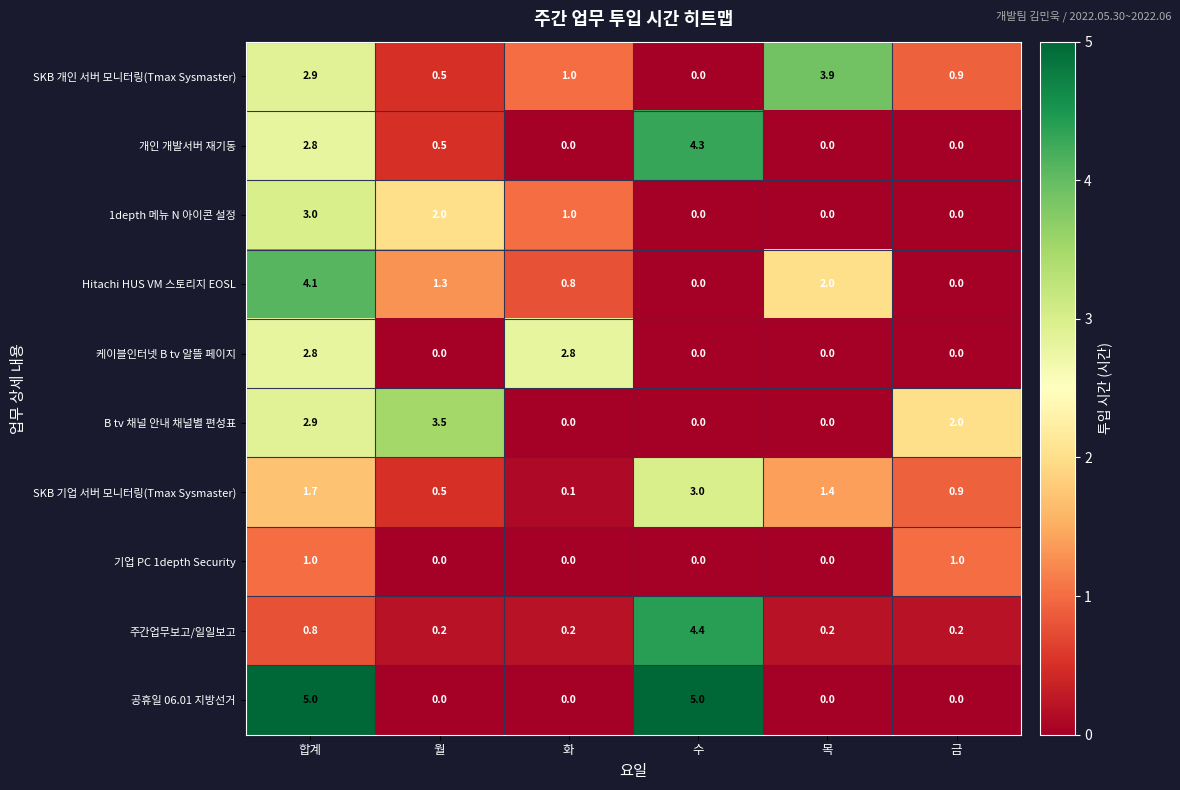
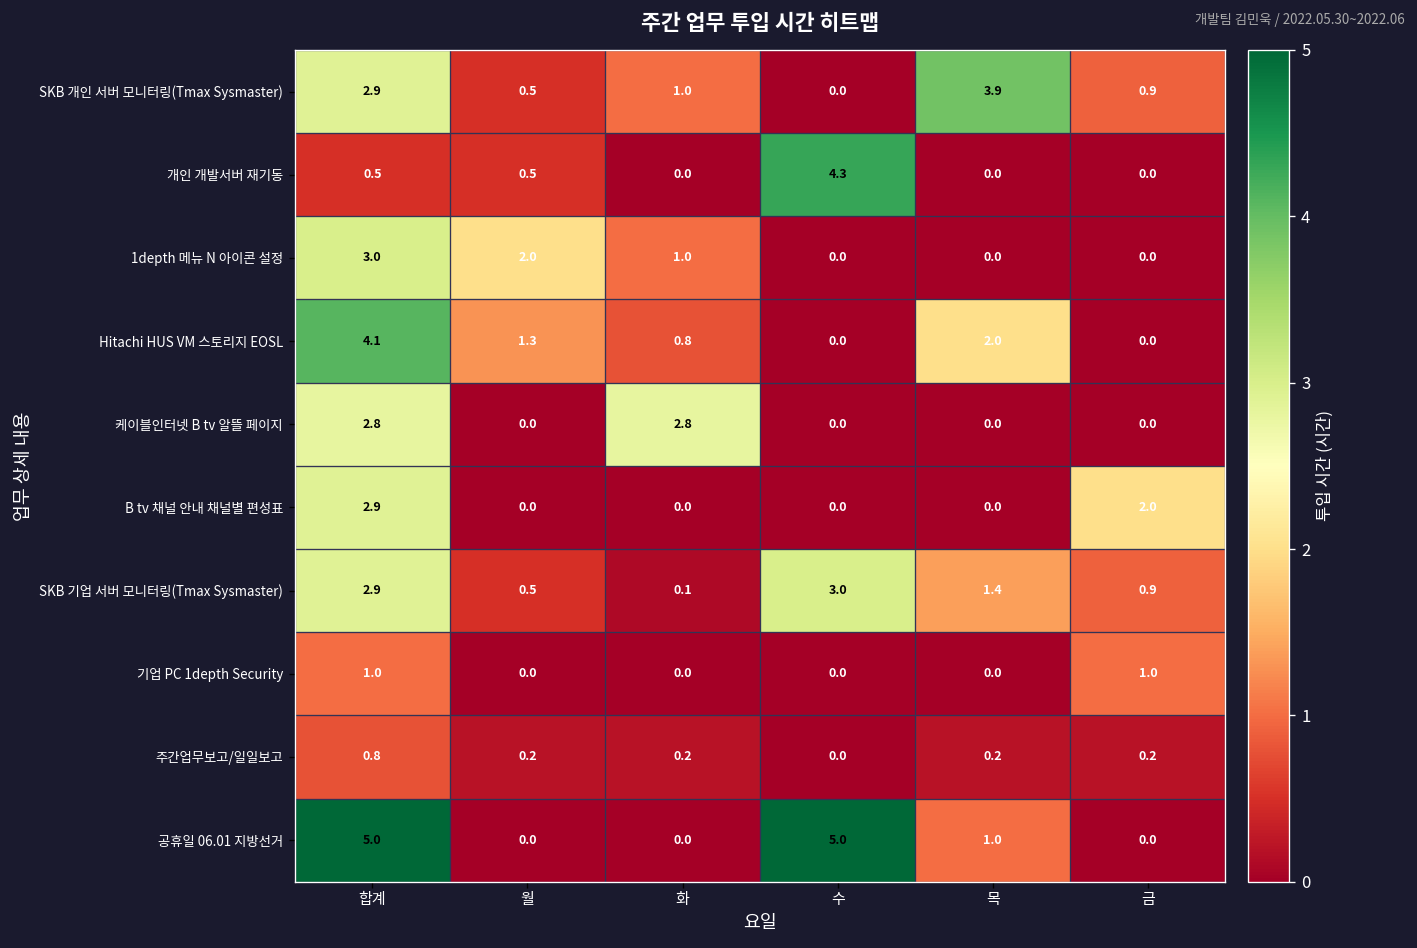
  {
    "SKB 개인 서버 모니터링(Tmax Sysmaster)": {
      "합계": 2.9,
      "월": 0.5,
      "화": 1.0,
      "수": 0.0,
      "목": 3.9,
      "금": 0.9
    },
    "개인 개발서버 재기동": {
-     "합계": 2.8,
+     "합계": 0.5,
      "월": 0.5,
      "화": 0.0,
      "수": 4.3,
      "목": 0.0,
      "금": 0.0
    },
    "1depth 메뉴 N 아이콘 설정": {
      "합계": 3.0,
      "월": 2.0,
      "화": 1.0,
      "수": 0.0,
      "목": 0.0,
      "금": 0.0
    },
    "Hitachi HUS VM 스토리지 EOSL": {
      "합계": 4.1,
      "월": 1.3,
      "화": 0.8,
      "수": 0.0,
      "목": 2.0,
      "금": 0.0
    },
    "케이블인터넷 B tv 알뜰 페이지": {
      "합계": 2.8,
      "월": 0.0,
      "화": 2.8,
      "수": 0.0,
      "목": 0.0,
      "금": 0.0
    },
    "B tv 채널 안내 채널별 편성표": {
      "합계": 2.9,
-     "월": 3.5,
+     "월": 0.0,
      "화": 0.0,
      "수": 0.0,
      "목": 0.0,
      "금": 2.0
    },
    "SKB 기업 서버 모니터링(Tmax Sysmaster)": {
-     "합계": 1.7,
+     "합계": 2.9,
      "월": 0.5,
      "화": 0.1,
      "수": 3.0,
      "목": 1.4,
      "금": 0.9
    },
    "기업 PC 1depth Security": {
      "합계": 1.0,
      "월": 0.0,
      "화": 0.0,
      "수": 0.0,
      "목": 0.0,
      "금": 1.0
    },
    "주간업무보고/일일보고": {
      "합계": 0.8,
      "월": 0.2,
      "화": 0.2,
-     "수": 4.4,
+     "수": 0.0,
      "목": 0.2,
      "금": 0.2
    },
    "공휴일 06.01 지방선거": {
      "합계": 5.0,
      "월": 0.0,
      "화": 0.0,
      "수": 5.0,
-     "목": 0.0,
+     "목": 1.0,
      "금": 0.0
    }
  }
